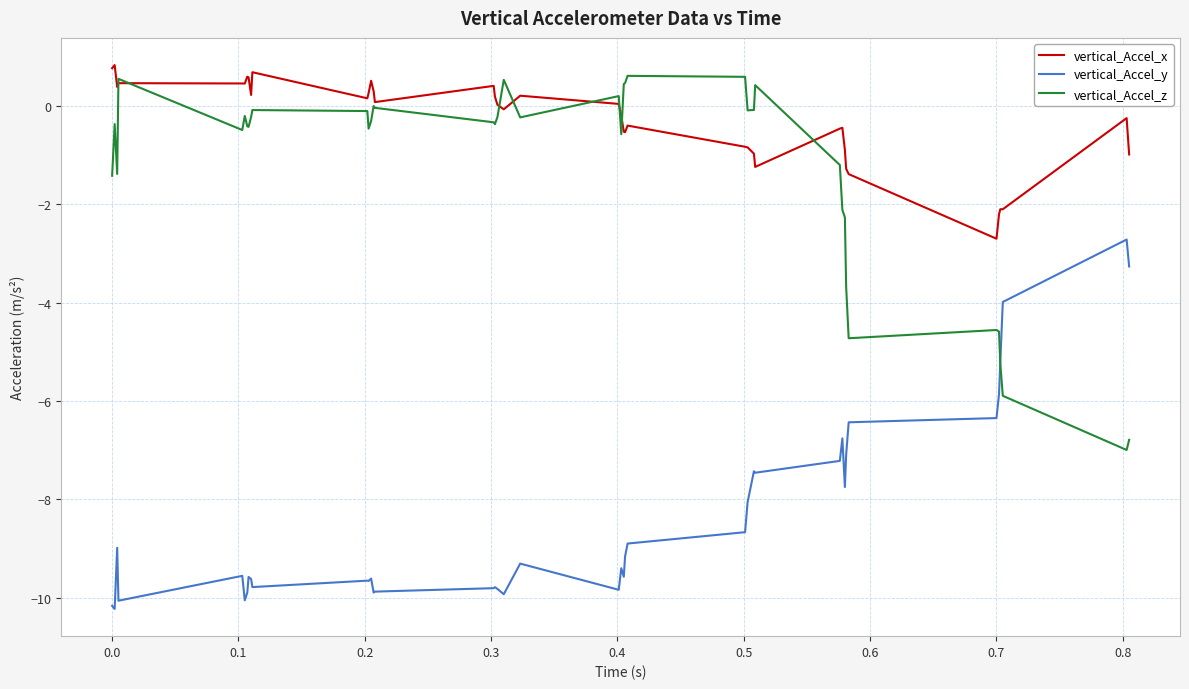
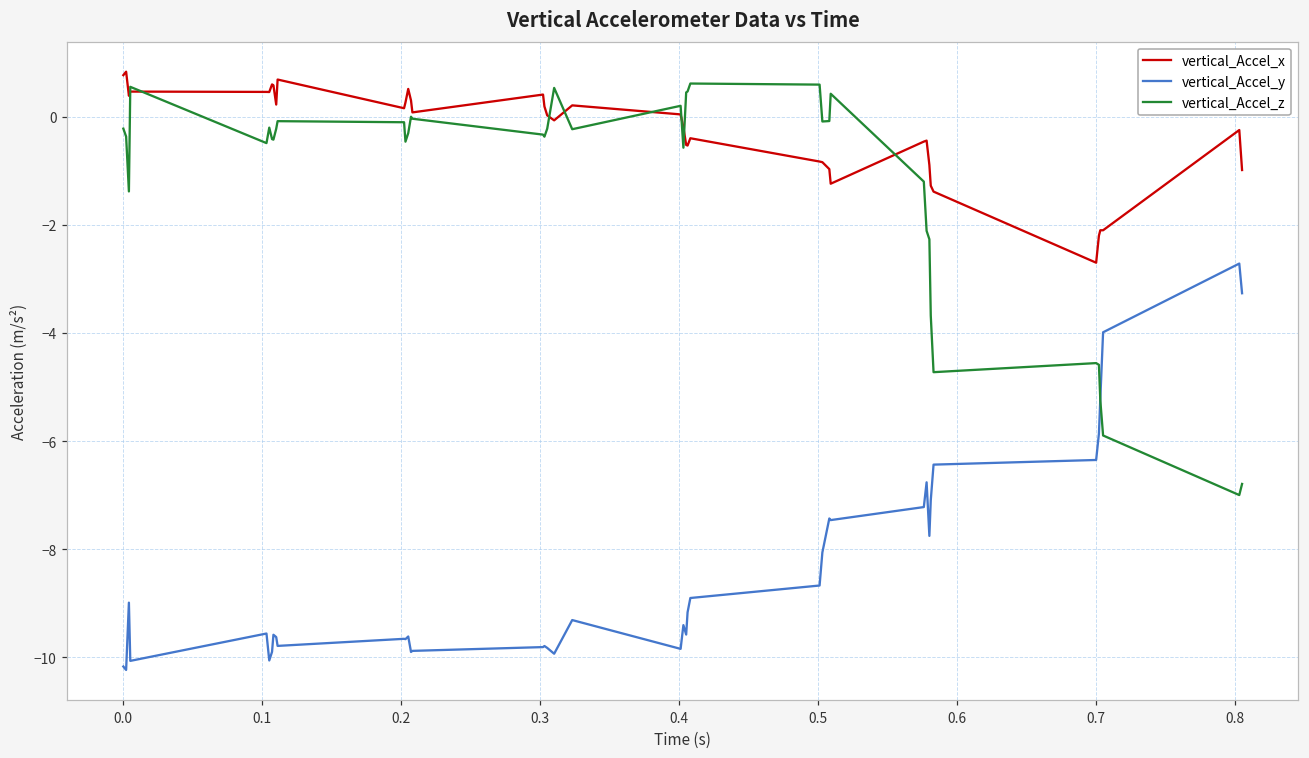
  {
    "vertical_Accel_x": {
      "0.0": 0.8,
      "0.7": -2.7
    },
    "vertical_Accel_y": {
      "0.0": -10.2,
      "0.7": -6.3
    },
    "vertical_Accel_z": {
-     "0.0": -1.4,
+     "0.0": -0.2,
      "0.7": -4.6
    }
  }
